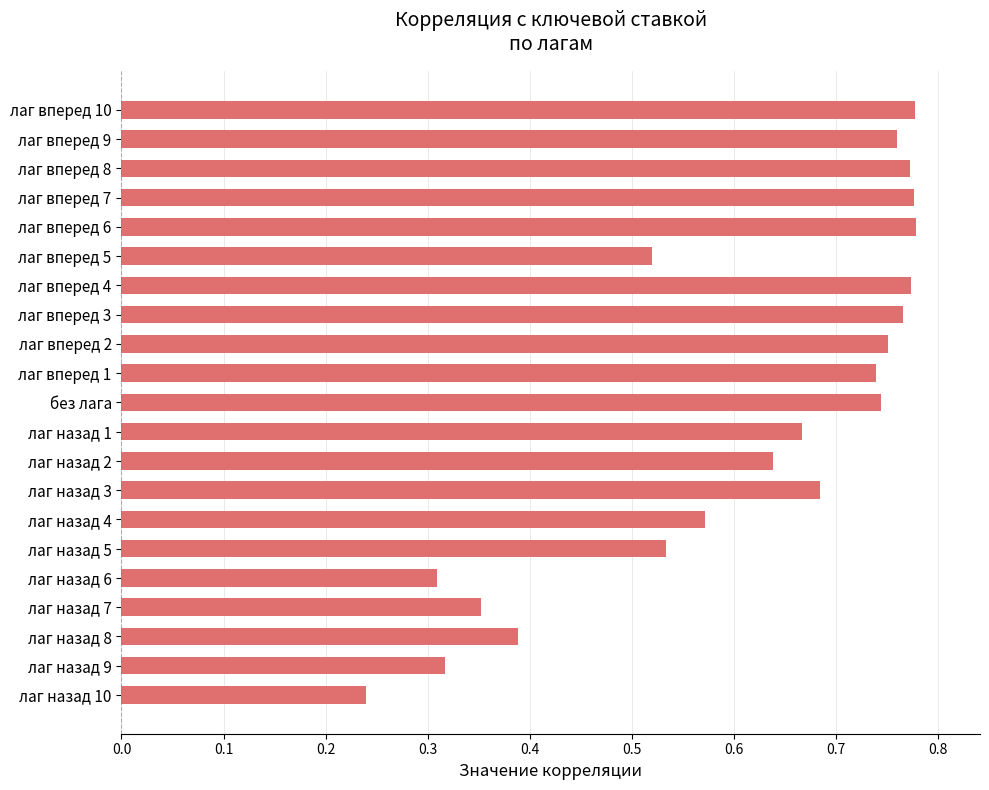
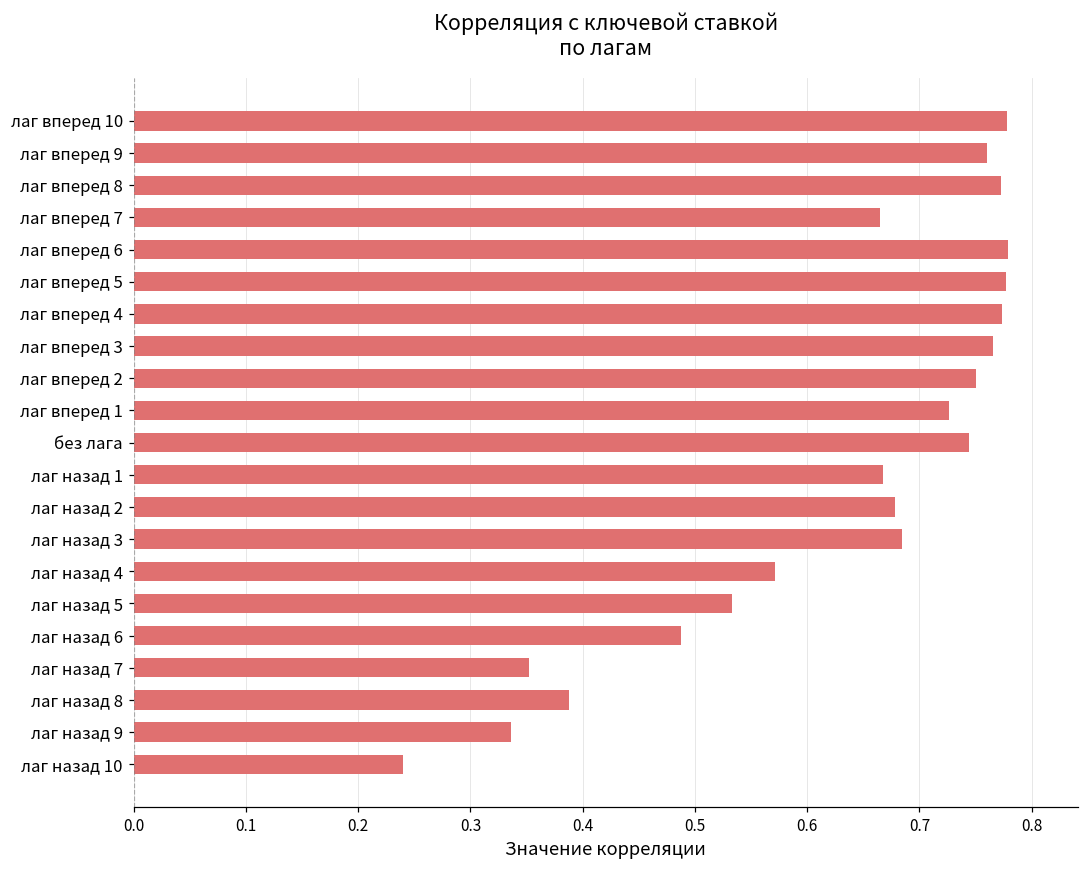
  {
    "лаг вперед 10": 0.778,
    "лаг вперед 9": 0.760,
    "лаг вперед 8": 0.773,
-   "лаг вперед 7": 0.777,
+   "лаг вперед 7": 0.665,
    "лаг вперед 6": 0.779,
-   "лаг вперед 5": 0.520,
+   "лаг вперед 5": 0.777,
    "лаг вперед 4": 0.774,
    "лаг вперед 3": 0.765,
    "лаг вперед 2": 0.751,
-   "лаг вперед 1": 0.739,
+   "лаг вперед 1": 0.727,
    "без лага": 0.745,
    "лаг назад 1": 0.667,
-   "лаг назад 2": 0.638,
+   "лаг назад 2": 0.678,
    "лаг назад 3": 0.684,
    "лаг назад 4": 0.572,
    "лаг назад 5": 0.533,
-   "лаг назад 6": 0.309,
+   "лаг назад 6": 0.488,
    "лаг назад 7": 0.352,
    "лаг назад 8": 0.388,
-   "лаг назад 9": 0.317,
+   "лаг назад 9": 0.336,
    "лаг назад 10": 0.240
  }
